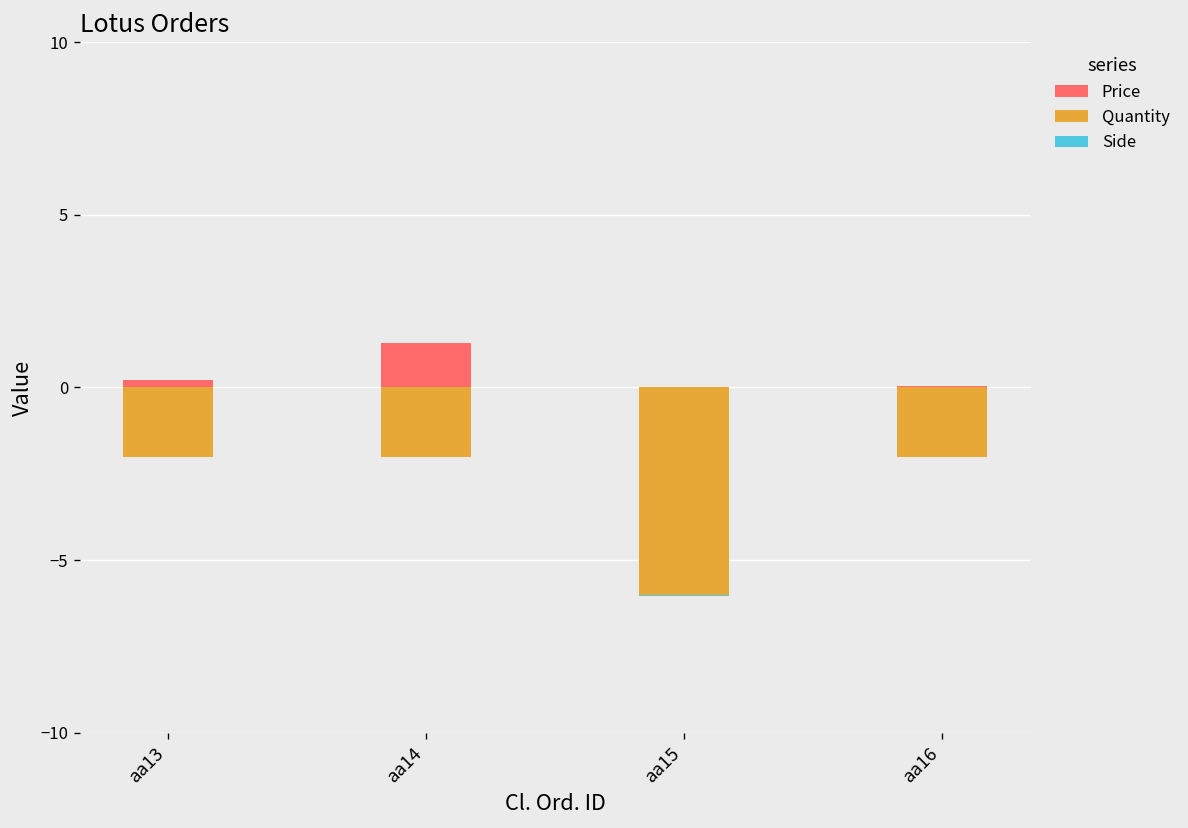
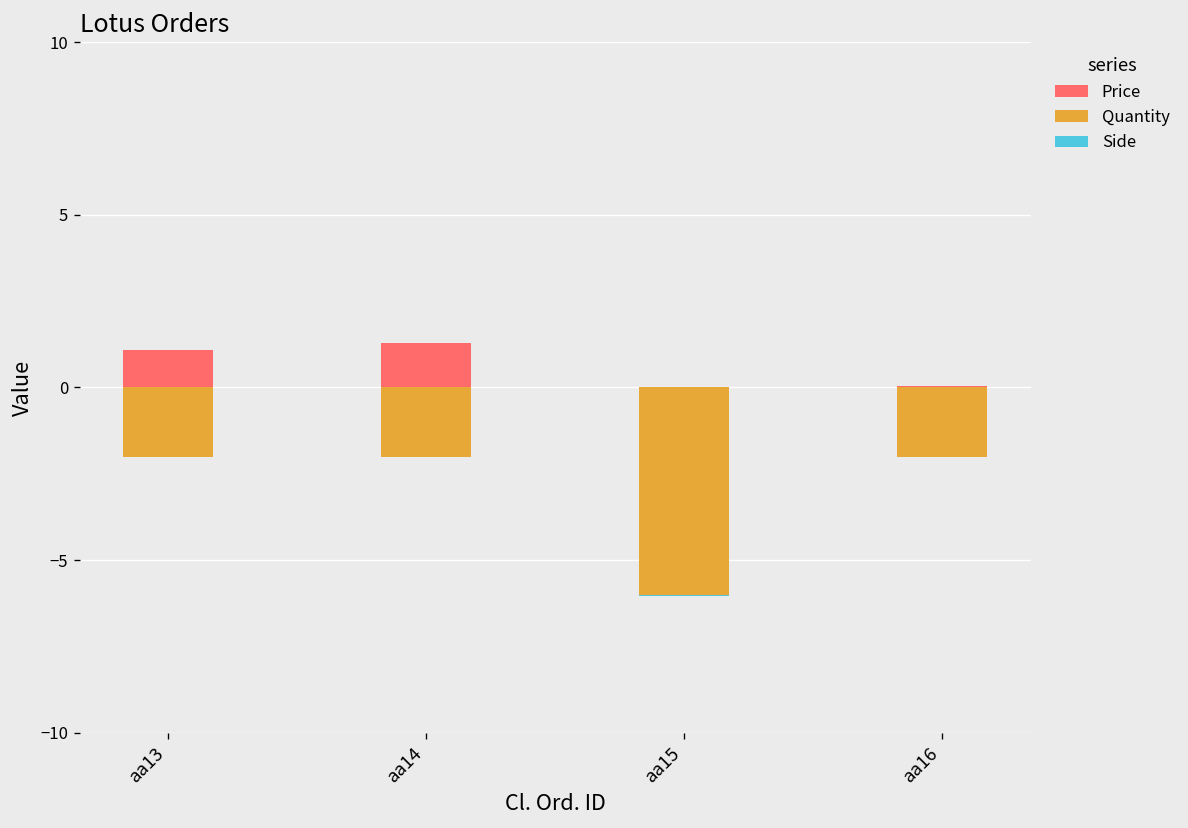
  {
    "Price": {
-     "aa13": 0.2,
+     "aa13": 1.1,
      "aa14": 1.3
    },
    "Quantity": {
      "aa13": -2.0,
      "aa14": -2.0,
      "aa15": -6.0,
      "aa16": -2.0
    }
  }
